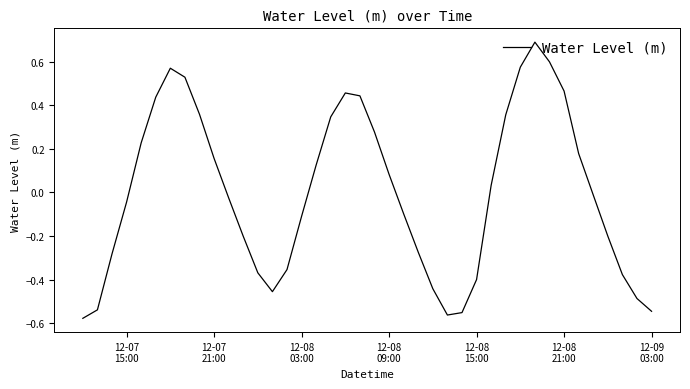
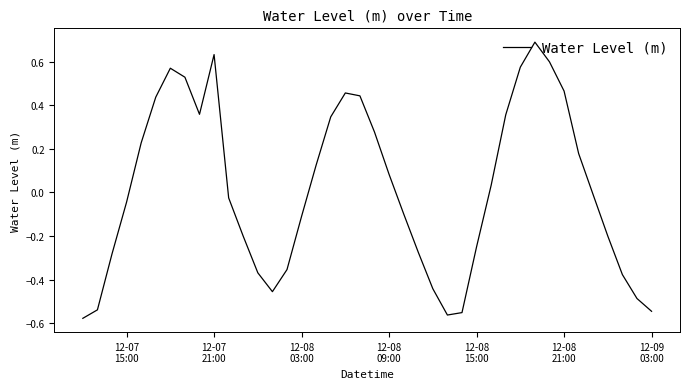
  {
    "12-07 15:00": -0.04,
-   "12-07 21:00": 0.16,
+   "12-07 21:00": 0.63,
    "12-08 03:00": -0.11,
    "12-08 09:00": 0.08,
-   "12-08 15:00": -0.40,
+   "12-08 15:00": -0.25,
    "12-08 21:00": 0.47,
    "12-09 03:00": -0.55
  }
